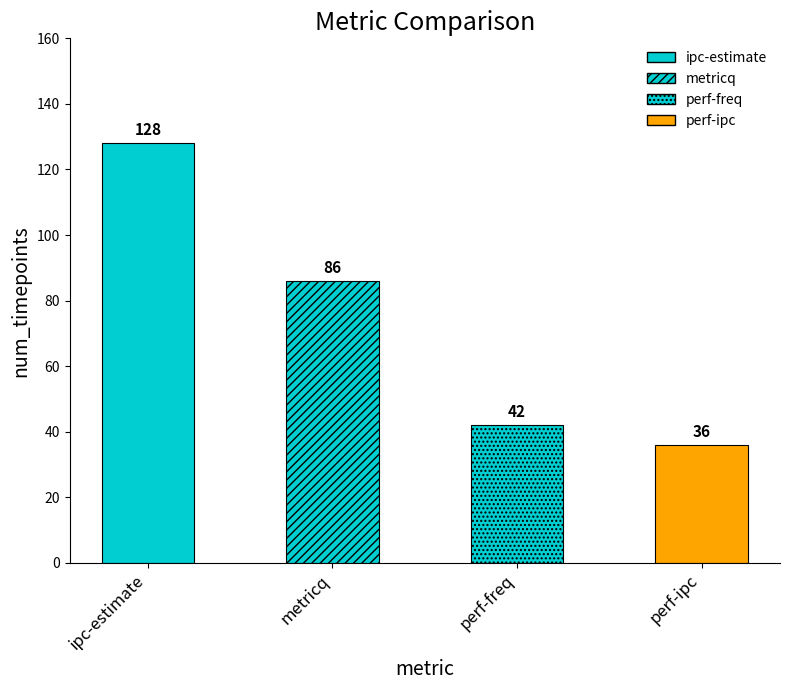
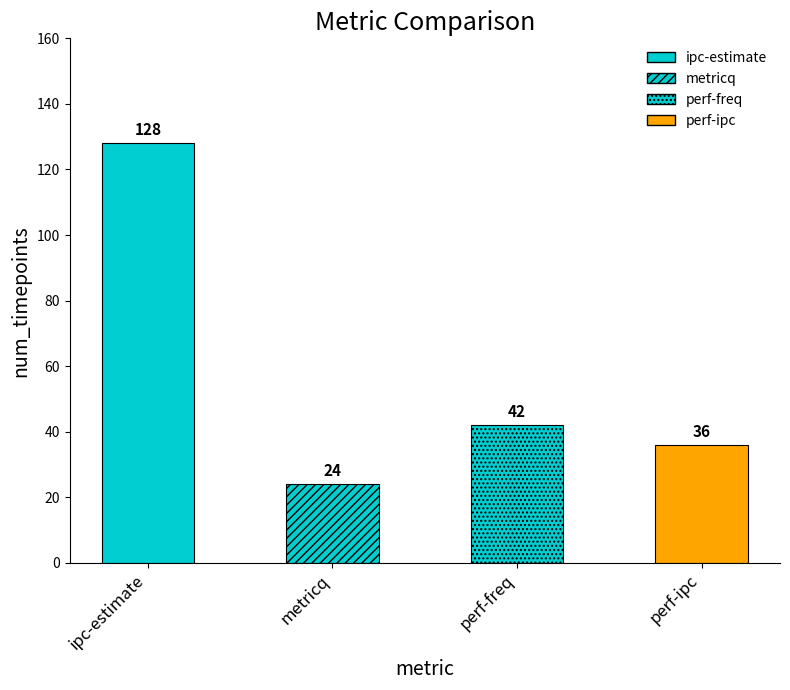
  {
    "ipc-estimate": 128,
-   "metricq": 86,
+   "metricq": 24,
    "perf-freq": 42,
    "perf-ipc": 36
  }
